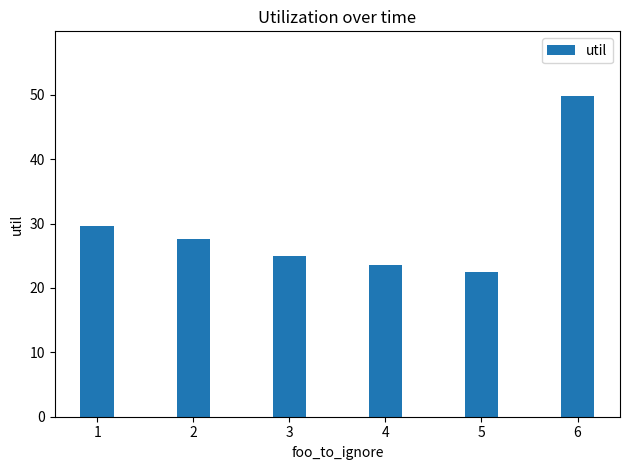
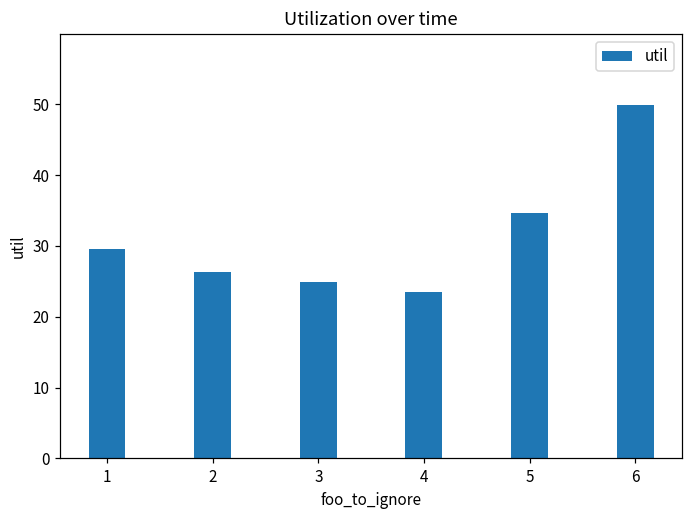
  {
    "1": 30,
-   "2": 28,
+   "2": 26,
    "3": 25,
    "4": 24,
-   "5": 23,
+   "5": 35,
    "6": 50
  }
